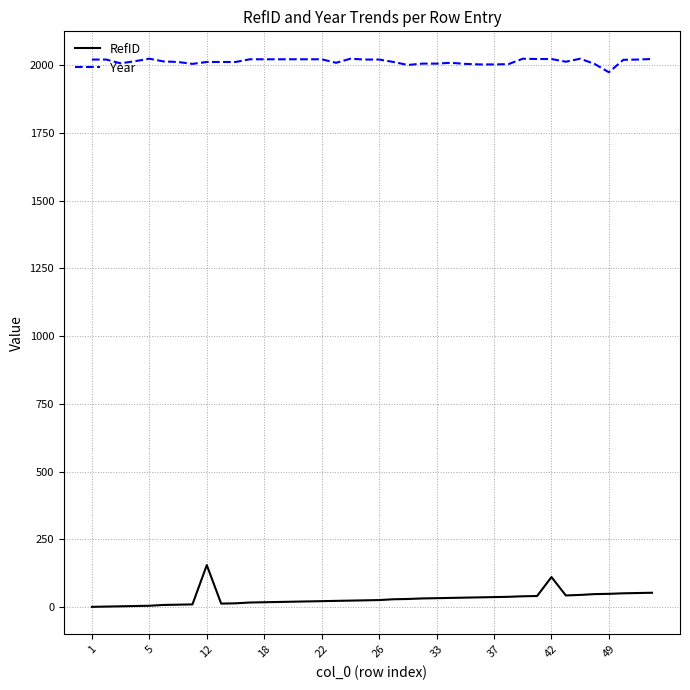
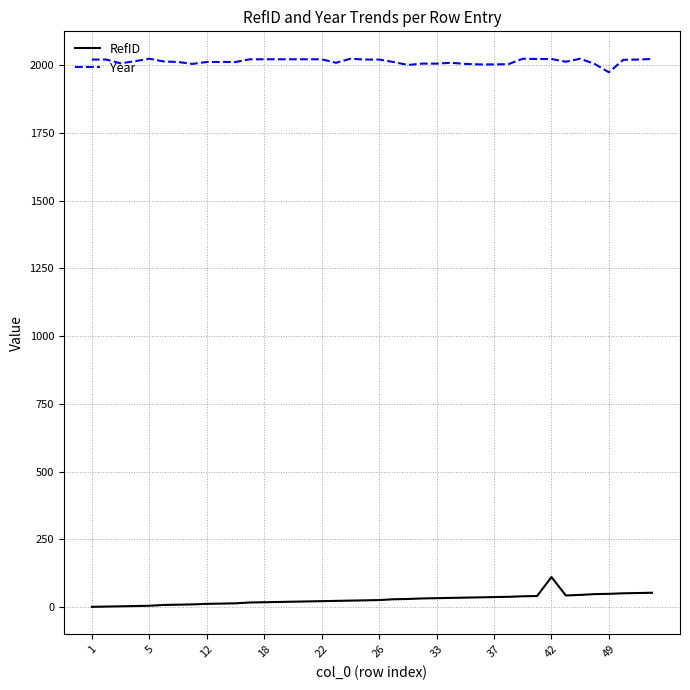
  {
    "RefID": {
-     "12": 160,
+     "12": 10,
      "42": 110,
      "49": 50
    },
    "Year": {
      "12": 2010,
      "42": 2020,
      "49": 1970
    }
  }
